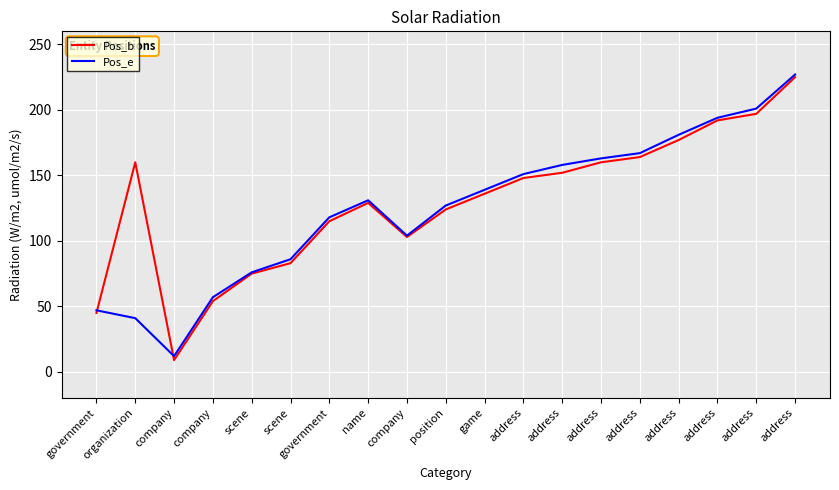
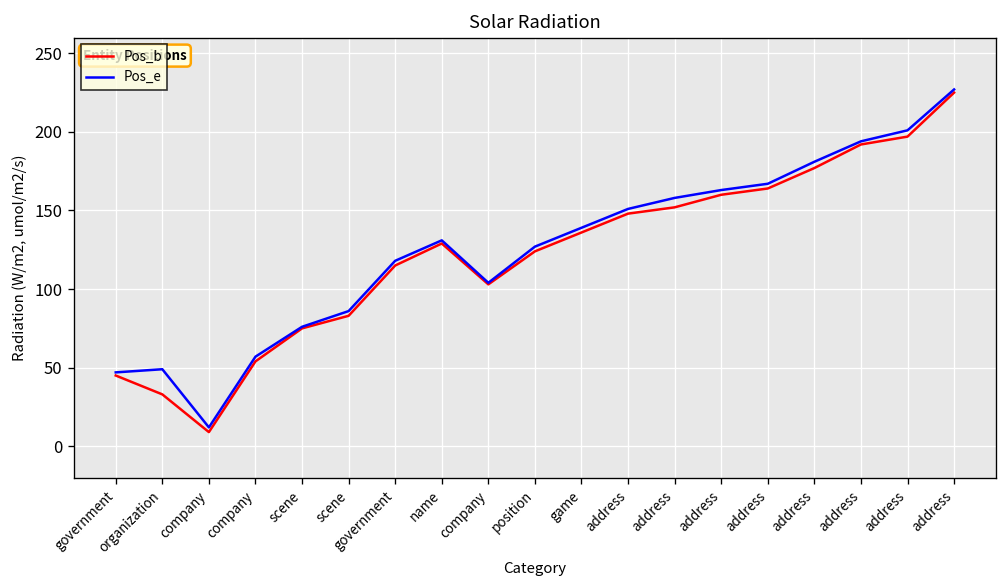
  {
    "Pos_b": {
-     "organization": 160,
+     "organization": 33,
      "name": 129,
      "position": 124,
      "game": 136
    },
    "Pos_e": {
-     "organization": 41,
+     "organization": 49,
      "name": 131,
      "position": 127,
      "game": 139
    }
  }
